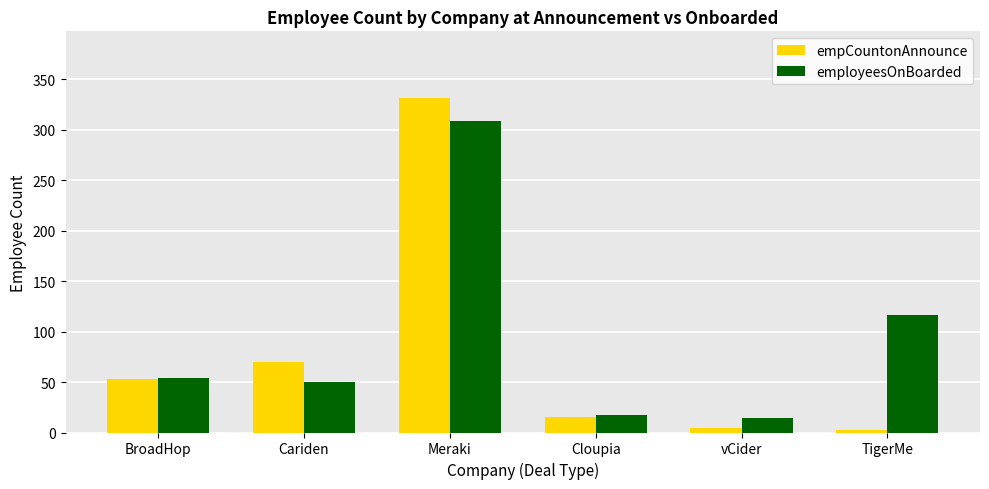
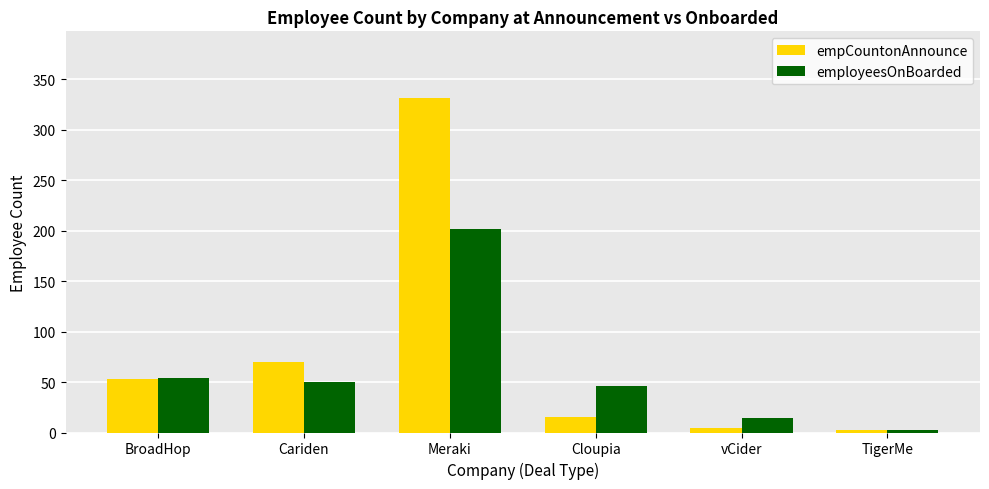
  {
    "empCountonAnnounce": {
      "BroadHop": 53,
      "Cariden": 70,
      "Meraki": 331,
      "Cloupia": 15,
      "vCider": 4
    },
    "employeesOnBoarded": {
      "BroadHop": 54,
      "Cariden": 50,
-     "Meraki": 308,
-     "Cloupia": 17,
+     "Meraki": 201,
+     "Cloupia": 46,
      "vCider": 14,
-     "TigerMe": 116
+     "TigerMe": 2
    }
  }
